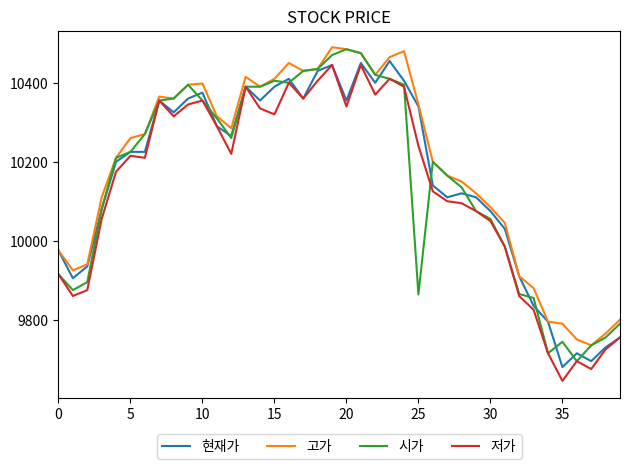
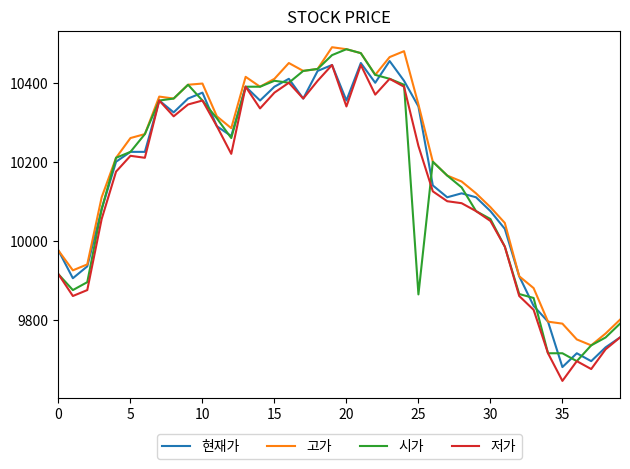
  {
    "현재가": {
      "10": 10380,
      "15": 10390,
      "20": 10360,
      "30": 10080,
      "35": 9680
    },
    "고가": {
      "5": 10260,
      "10": 10400,
      "30": 10090,
      "35": 9790
    },
    "시가": {
      "25": 9860,
-     "35": 9740
+     "35": 9720
    },
    "저가": {
      "5": 10220,
-     "15": 10320,
+     "15": 10380,
      "20": 10340,
      "25": 10240,
      "35": 9650
    }
  }
